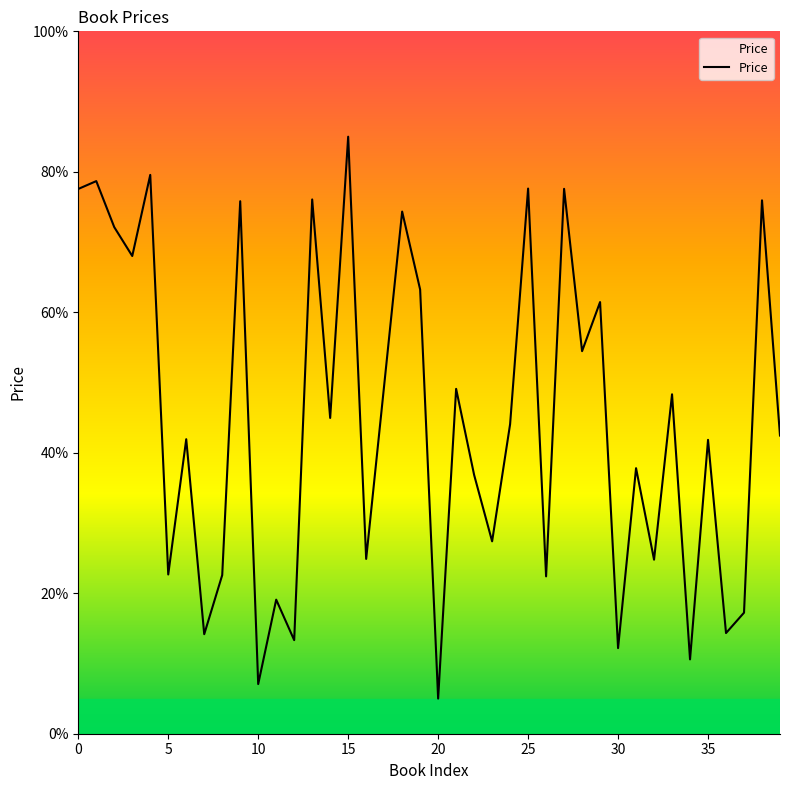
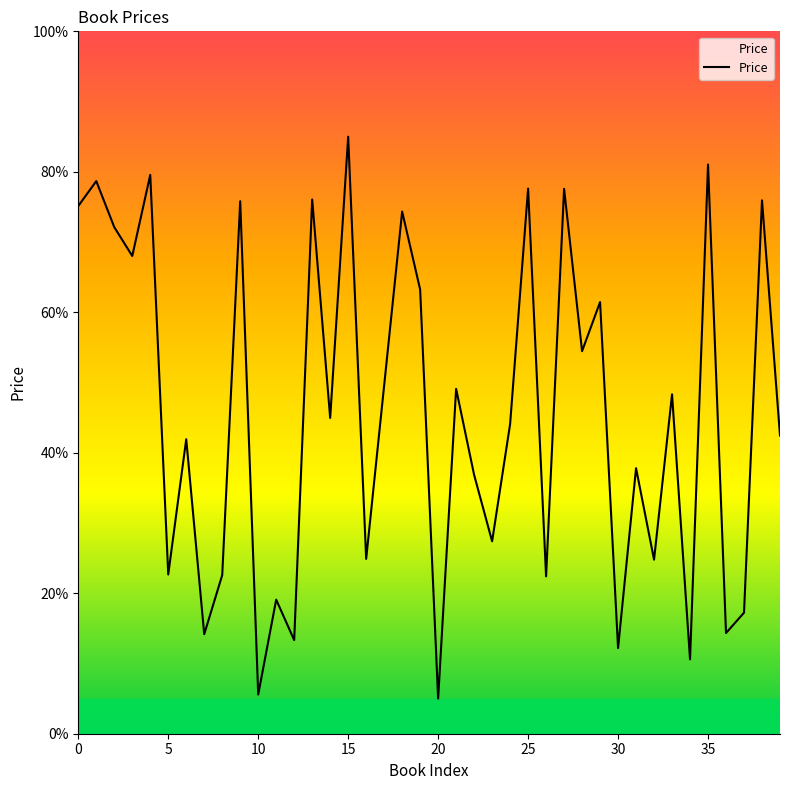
  {
-   "0": "78%",
+   "0": "75%",
    "5": "23%",
-   "10": "7%",
+   "10": "6%",
    "15": "85%",
    "25": "78%",
    "30": "12%",
-   "35": "42%"
+   "35": "81%"
  }
